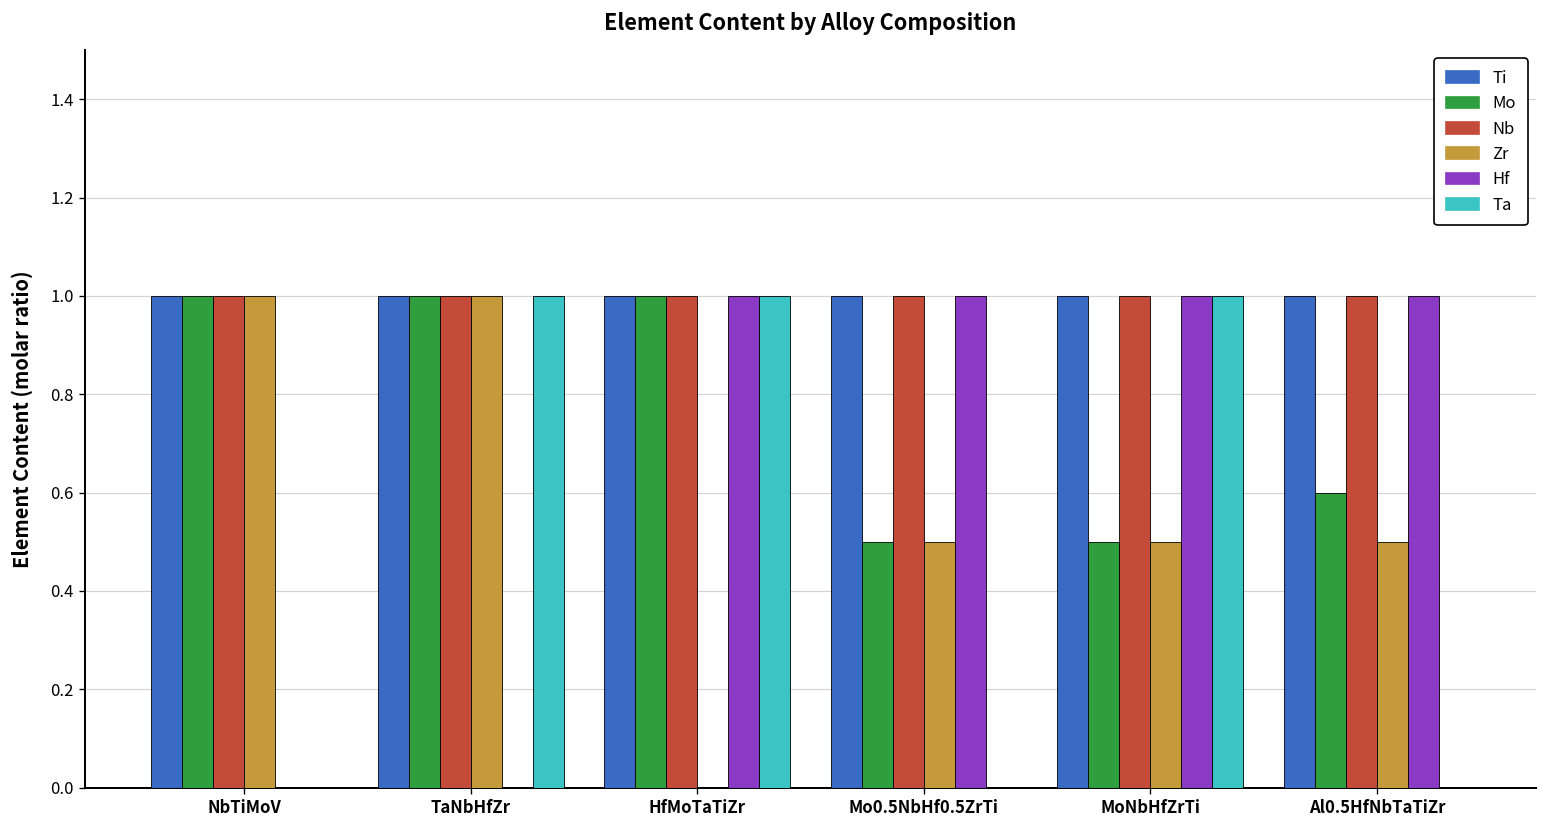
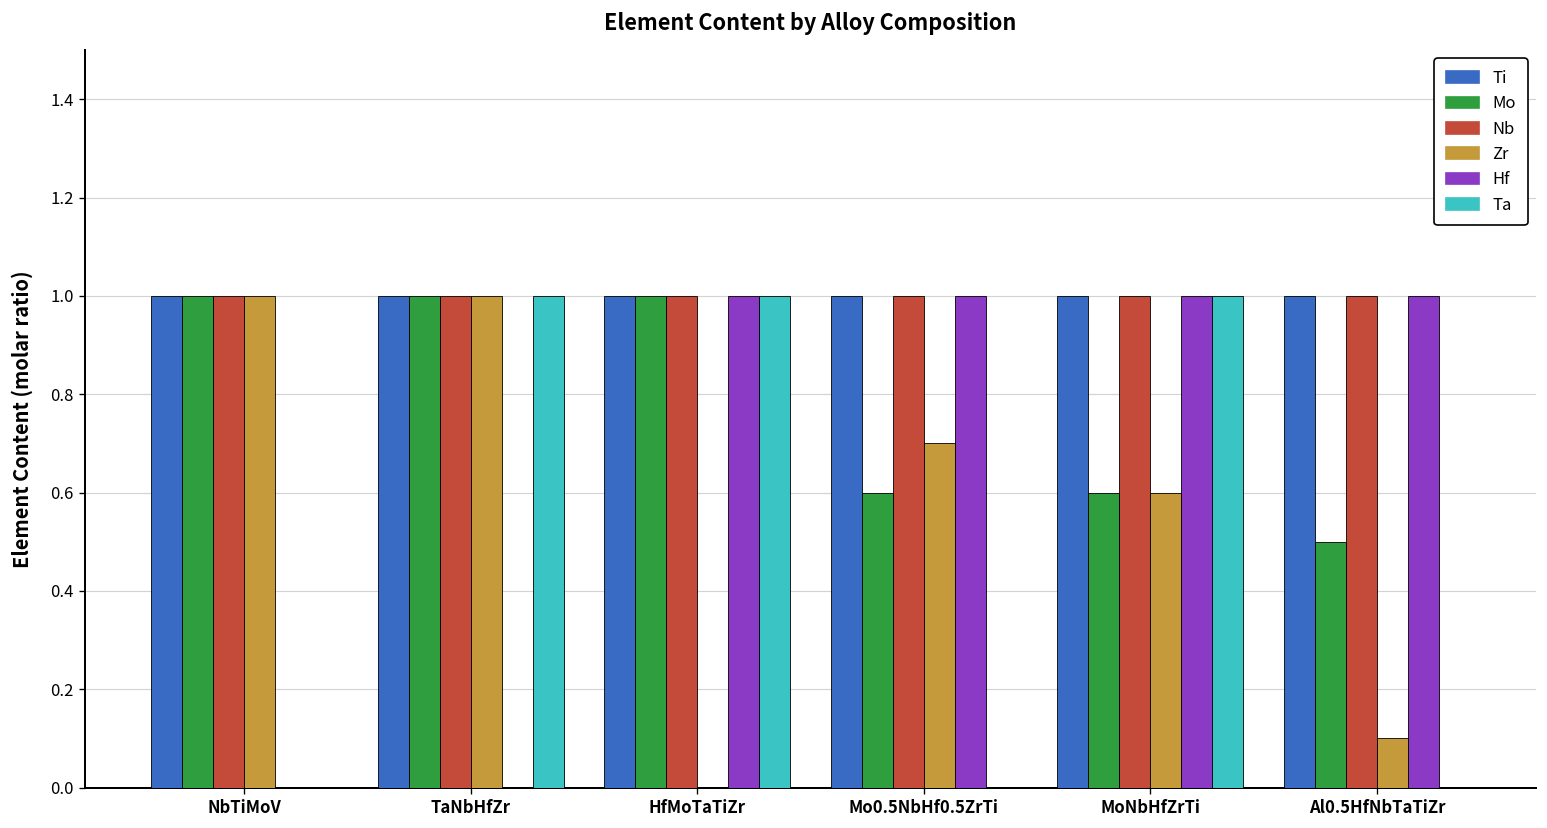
  {
    "Ti": {
      "NbTiMoV": 1.0,
      "TaNbHfZr": 1.0,
      "HfMoTaTiZr": 1.0,
      "Mo0.5NbHf0.5ZrTi": 1.0,
      "MoNbHfZrTi": 1.0,
      "Al0.5HfNbTaTiZr": 1.0
    },
    "Mo": {
      "NbTiMoV": 1.0,
      "TaNbHfZr": 1.0,
      "HfMoTaTiZr": 1.0,
-     "Mo0.5NbHf0.5ZrTi": 0.5,
-     "MoNbHfZrTi": 0.5,
-     "Al0.5HfNbTaTiZr": 0.6
+     "Mo0.5NbHf0.5ZrTi": 0.6,
+     "MoNbHfZrTi": 0.6,
+     "Al0.5HfNbTaTiZr": 0.5
    },
    "Nb": {
      "NbTiMoV": 1.0,
      "TaNbHfZr": 1.0,
      "HfMoTaTiZr": 1.0,
      "Mo0.5NbHf0.5ZrTi": 1.0,
      "MoNbHfZrTi": 1.0,
      "Al0.5HfNbTaTiZr": 1.0
    },
    "Zr": {
      "NbTiMoV": 1.0,
      "TaNbHfZr": 1.0,
      "HfMoTaTiZr": 0.0,
-     "Mo0.5NbHf0.5ZrTi": 0.5,
-     "MoNbHfZrTi": 0.5,
-     "Al0.5HfNbTaTiZr": 0.5
+     "Mo0.5NbHf0.5ZrTi": 0.7,
+     "MoNbHfZrTi": 0.6,
+     "Al0.5HfNbTaTiZr": 0.1
    },
    "Hf": {
      "NbTiMoV": 0.0,
      "TaNbHfZr": 0.0,
      "HfMoTaTiZr": 1.0,
      "Mo0.5NbHf0.5ZrTi": 1.0,
      "MoNbHfZrTi": 1.0,
      "Al0.5HfNbTaTiZr": 1.0
    },
    "Ta": {
      "NbTiMoV": 0.0,
      "TaNbHfZr": 1.0,
      "HfMoTaTiZr": 1.0,
      "Mo0.5NbHf0.5ZrTi": 0.0,
      "MoNbHfZrTi": 1.0,
      "Al0.5HfNbTaTiZr": 0.0
    }
  }
